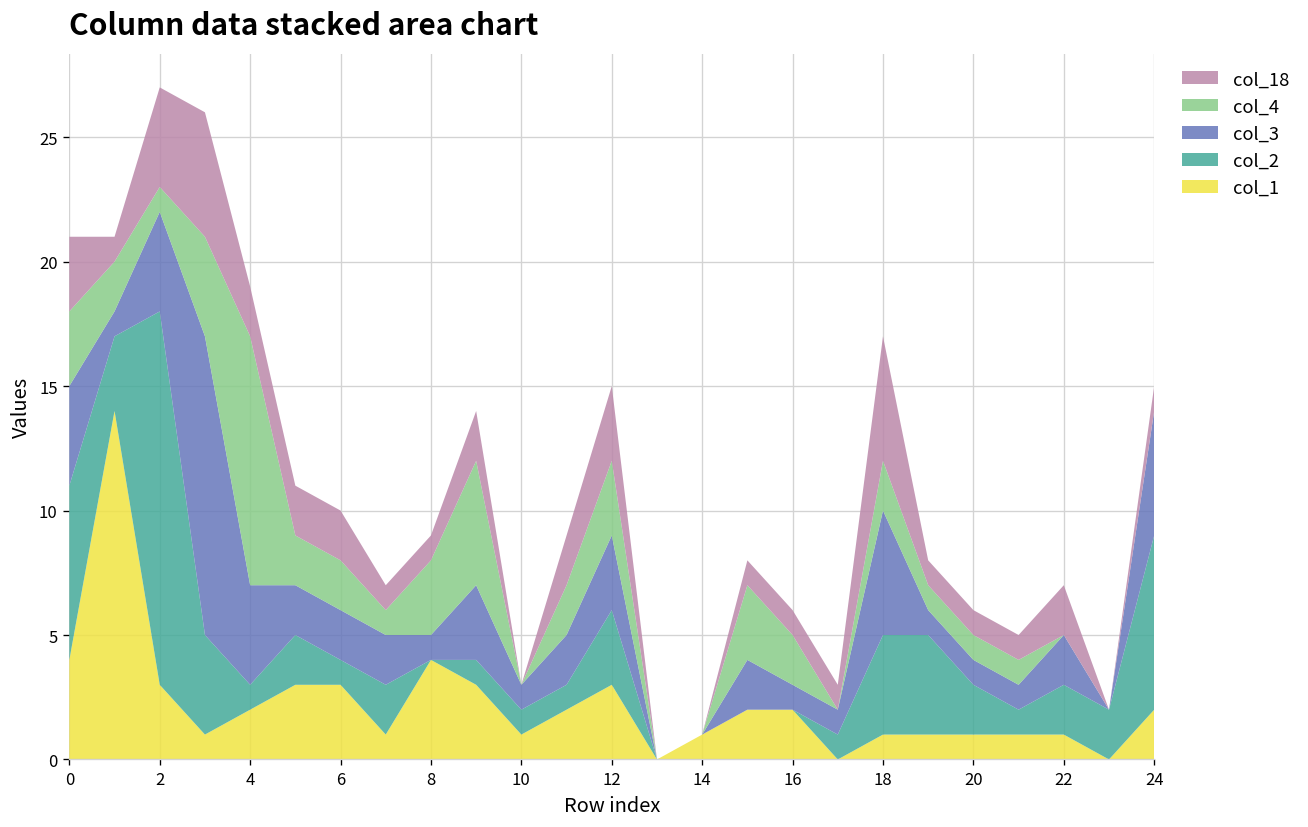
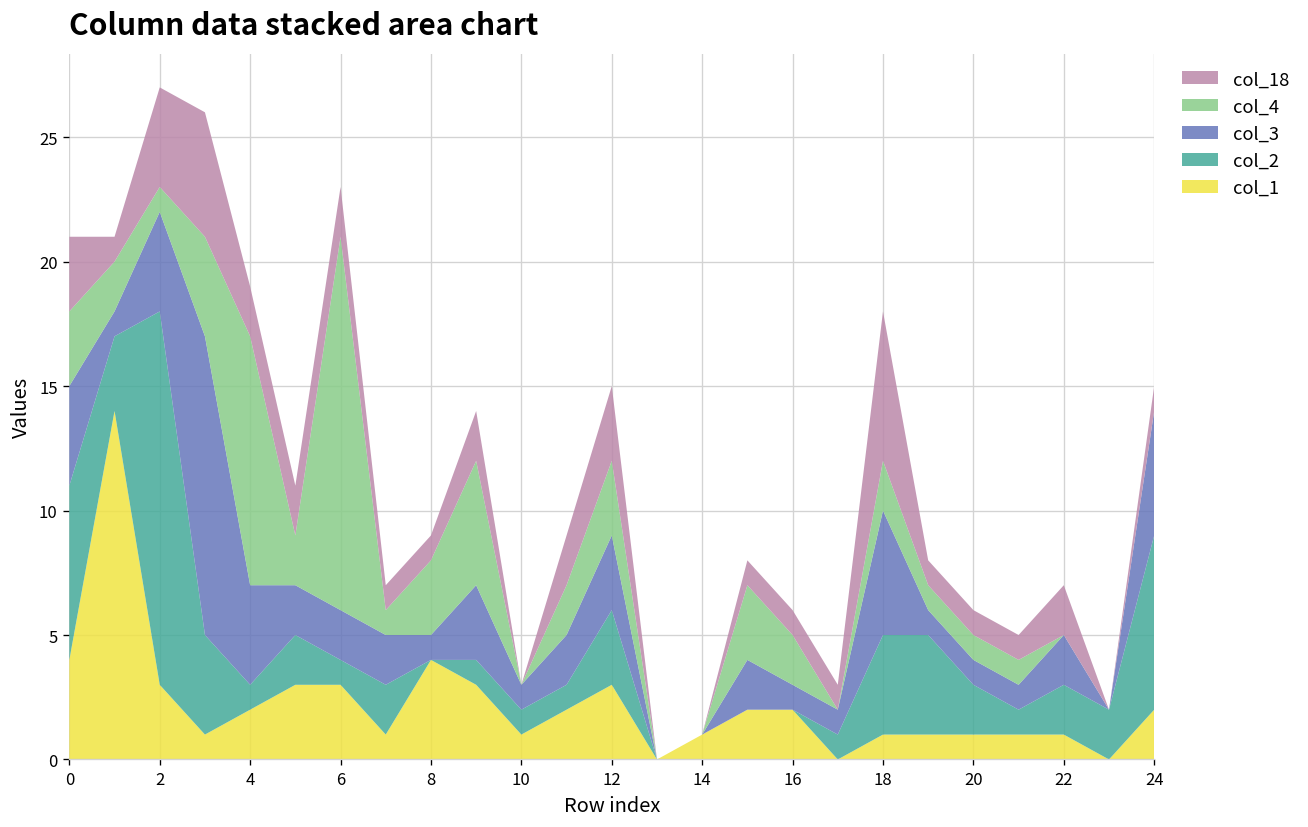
  {
    "col_1": {
      "0": 4,
      "2": 3,
      "4": 2,
      "6": 3,
      "10": 1,
      "12": 3,
      "18": 1,
      "20": 1,
      "22": 1,
      "24": 2
    },
    "col_4": {
-     "6": 2
+     "6": 15
    },
    "col_18": {
      "0": 3,
      "2": 4,
      "4": 2,
      "6": 2,
      "8": 1,
      "12": 3,
      "16": 1,
-     "18": 5,
+     "18": 6,
      "20": 1,
      "22": 2,
      "24": 1
    }
  }
